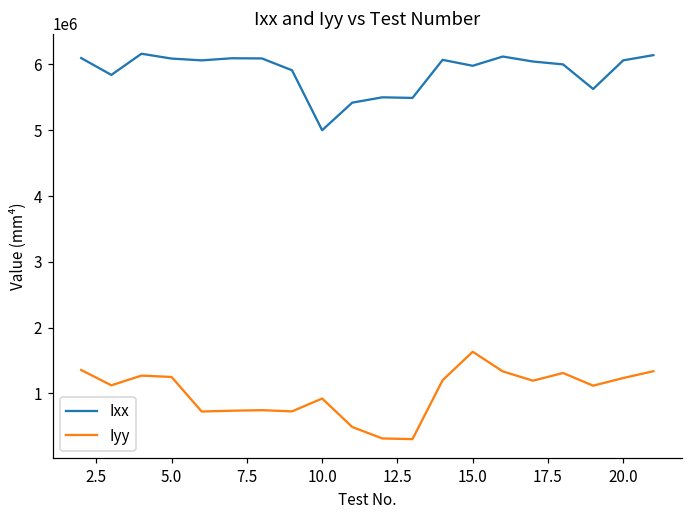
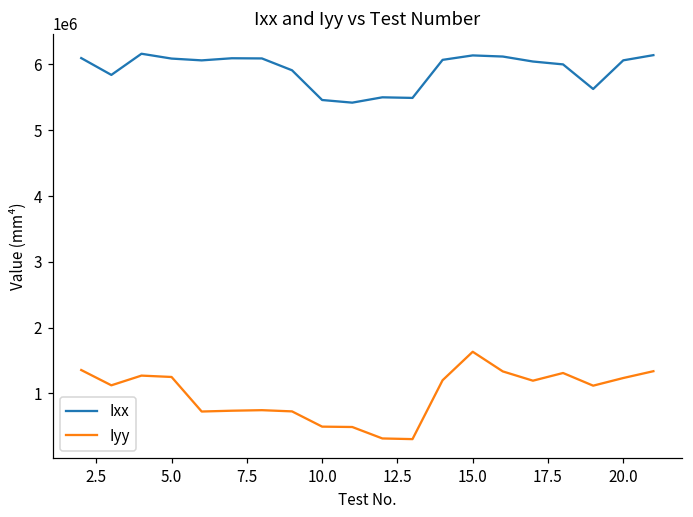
  {
    "Ixx": {
      "5.0": 6100000,
-     "10.0": 5000000,
-     "15.0": 6000000,
+     "10.0": 5500000,
+     "15.0": 6100000,
      "20.0": 6100000
    },
    "Iyy": {
      "5.0": 1200000,
-     "10.0": 900000,
+     "10.0": 500000,
      "15.0": 1600000,
      "20.0": 1200000
    }
  }
